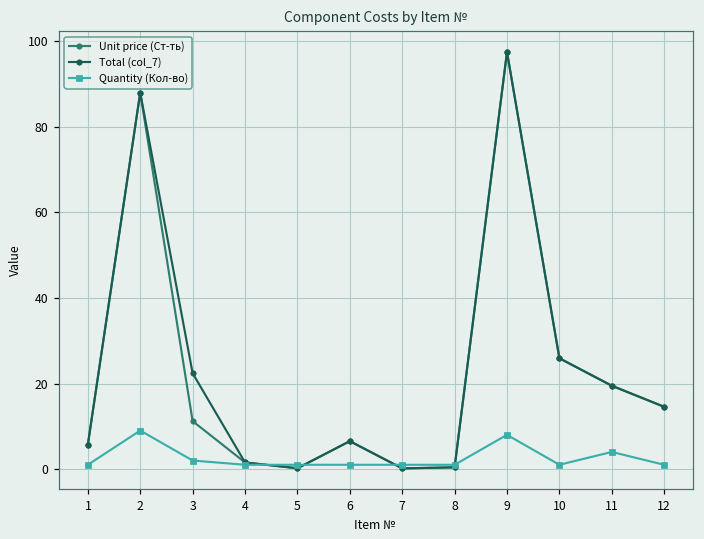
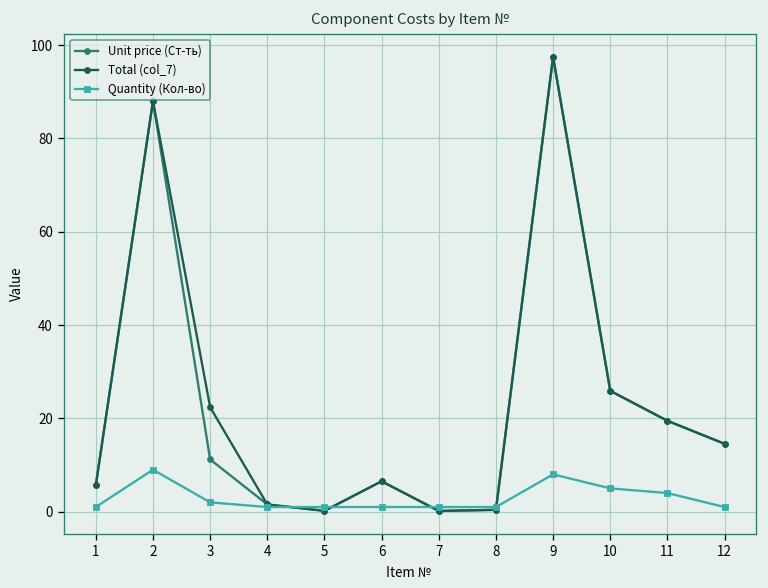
  {
    "Quantity (Кол-во)": {
      "1": 1,
      "2": 9,
      "3": 2,
      "5": 1,
      "6": 1,
      "7": 1,
      "9": 8,
-     "10": 1,
+     "10": 5,
      "11": 4,
      "12": 1
    }
  }
